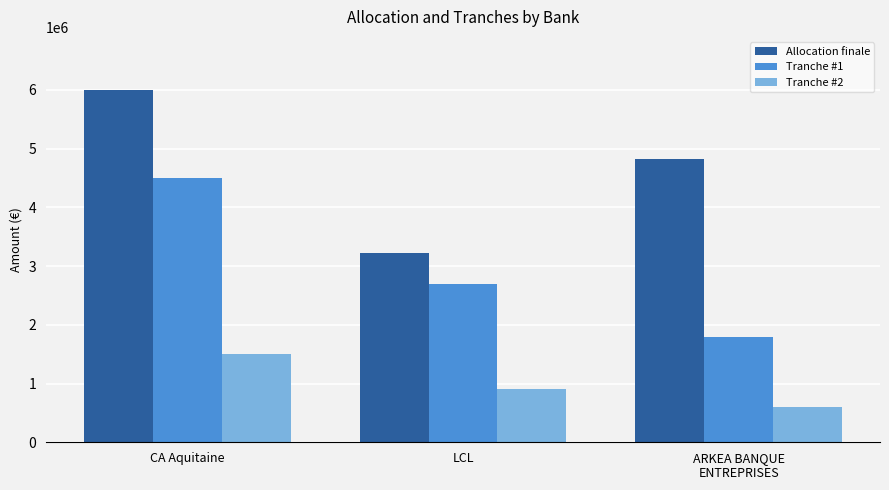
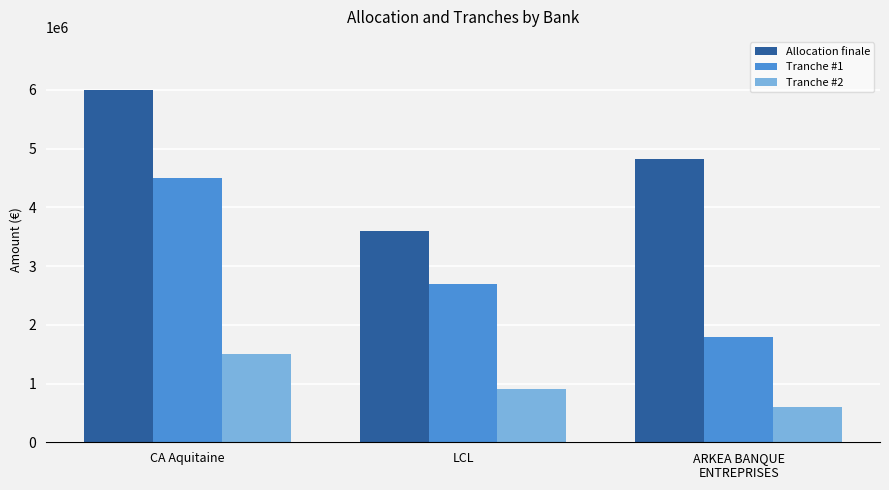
  {
    "Allocation finale": {
      "CA Aquitaine": 6000000,
-     "LCL": 3200000,
+     "LCL": 3600000,
      "ARKEA BANQUE ENTREPRISES": 4800000
    }
  }
